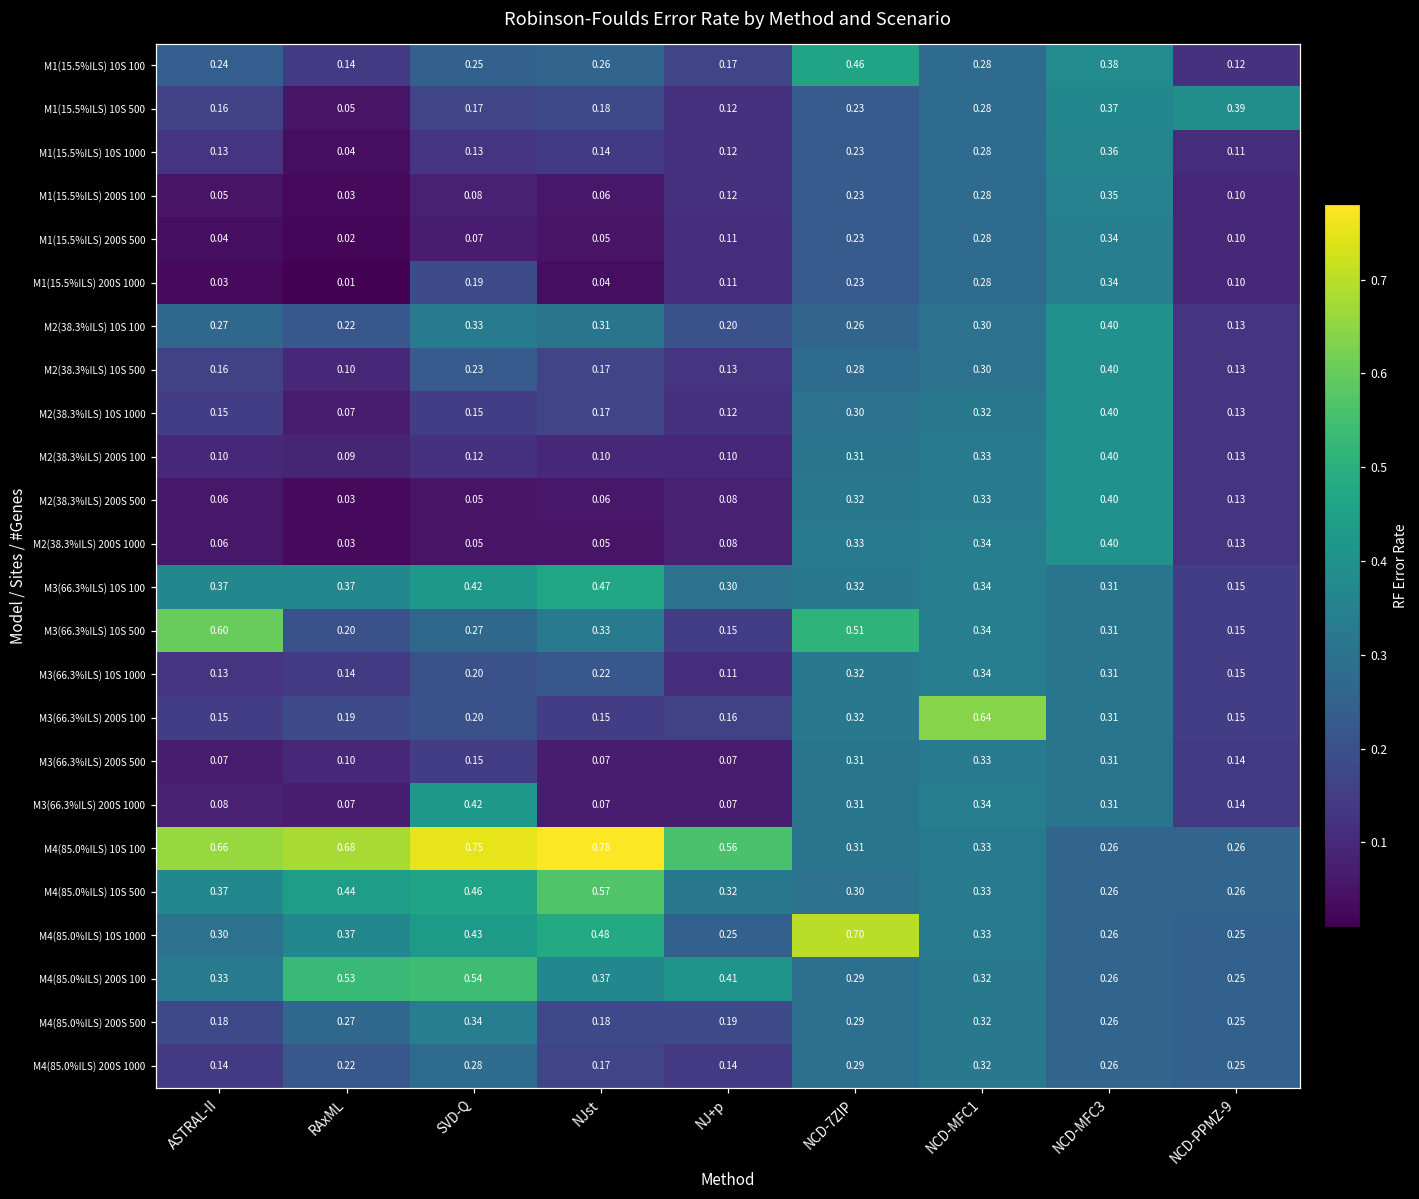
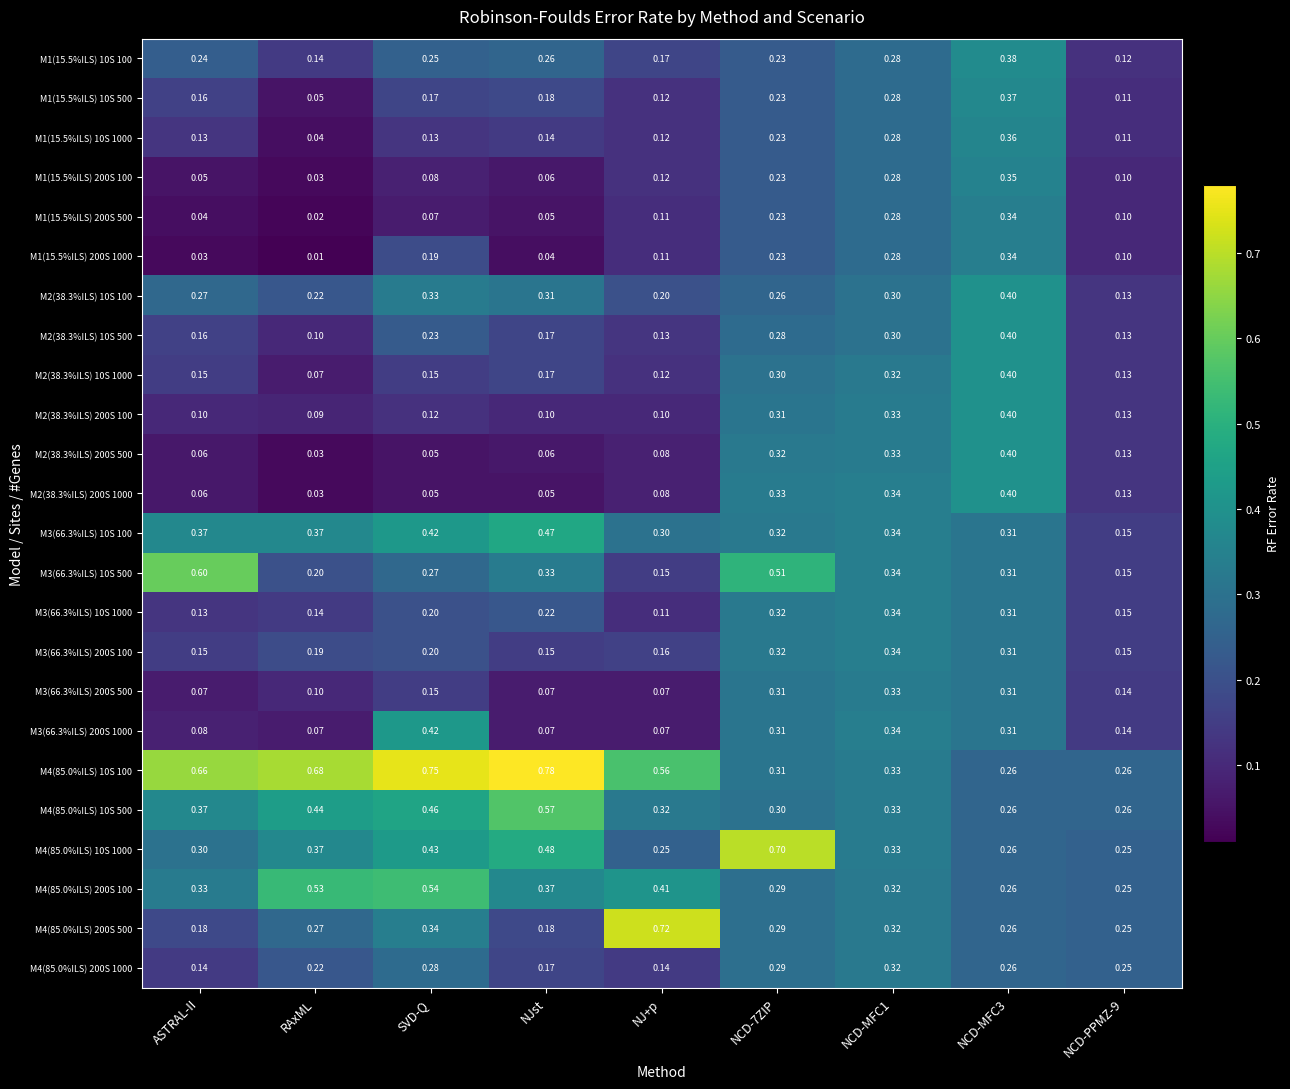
  {
    "M1(15.5%ILS) 10S 100": {
      "ASTRAL-II": 0.24,
      "RAxML": 0.14,
      "SVD-Q": 0.25,
      "NJst": 0.26,
      "NJ+p": 0.17,
-     "NCD-7ZIP": 0.46,
+     "NCD-7ZIP": 0.23,
      "NCD-MFC1": 0.28,
      "NCD-MFC3": 0.38,
      "NCD-PPMZ-9": 0.12
    },
    "M1(15.5%ILS) 10S 500": {
      "ASTRAL-II": 0.16,
      "RAxML": 0.05,
      "SVD-Q": 0.17,
      "NJst": 0.18,
      "NJ+p": 0.12,
      "NCD-7ZIP": 0.23,
      "NCD-MFC1": 0.28,
      "NCD-MFC3": 0.37,
-     "NCD-PPMZ-9": 0.39
+     "NCD-PPMZ-9": 0.11
    },
    "M3(66.3%ILS) 200S 100": {
      "ASTRAL-II": 0.15,
      "RAxML": 0.19,
      "SVD-Q": 0.20,
      "NJst": 0.15,
      "NJ+p": 0.16,
      "NCD-7ZIP": 0.32,
-     "NCD-MFC1": 0.64,
+     "NCD-MFC1": 0.34,
      "NCD-MFC3": 0.31,
      "NCD-PPMZ-9": 0.15
    },
    "M4(85.0%ILS) 200S 500": {
      "ASTRAL-II": 0.18,
      "RAxML": 0.27,
      "SVD-Q": 0.34,
      "NJst": 0.18,
-     "NJ+p": 0.19,
+     "NJ+p": 0.72,
      "NCD-7ZIP": 0.29,
      "NCD-MFC1": 0.32,
      "NCD-MFC3": 0.26,
      "NCD-PPMZ-9": 0.25
    }
  }
